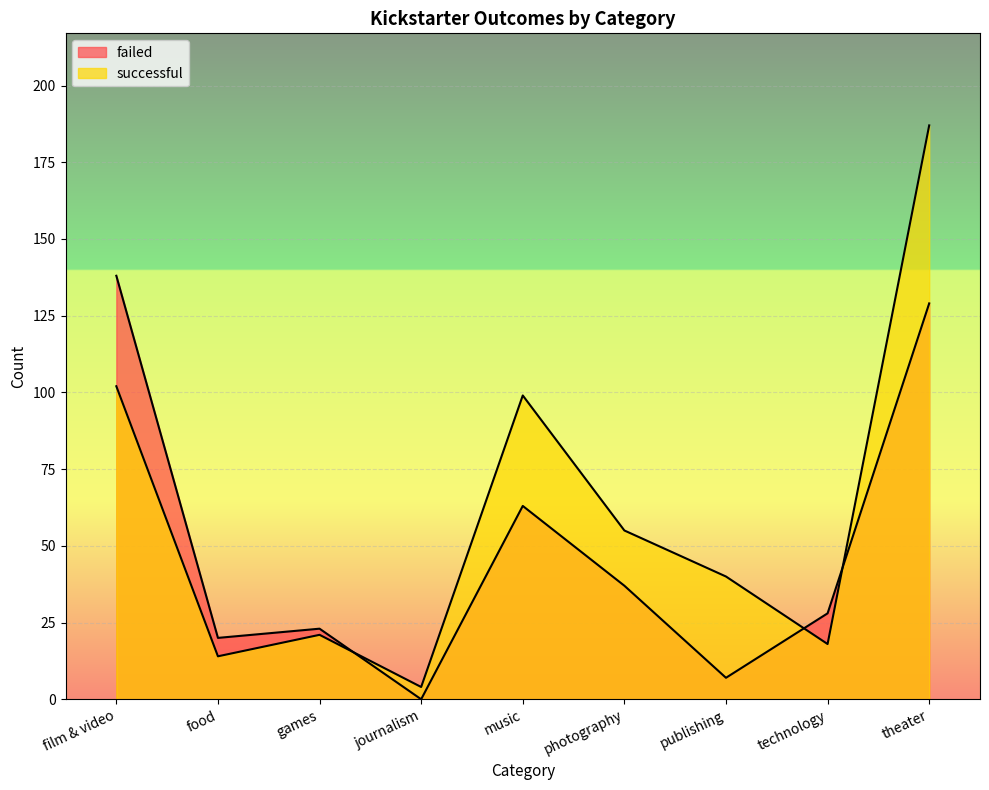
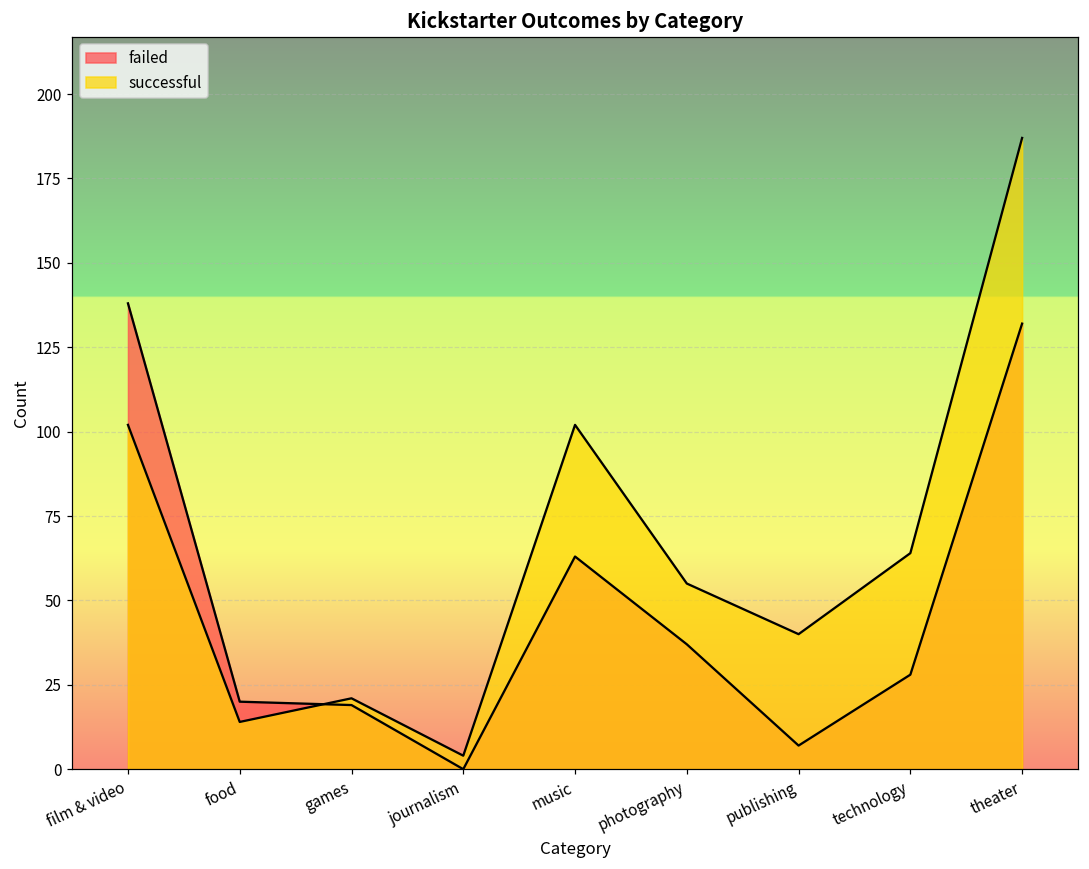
  {
    "failed": {
      "film & video": 138,
      "food": 20,
-     "games": 23,
+     "games": 19,
      "journalism": 0,
      "music": 63,
      "photography": 37,
      "publishing": 7,
      "technology": 28,
-     "theater": 129
+     "theater": 132
    },
    "successful": {
      "film & video": 102,
      "food": 14,
      "games": 21,
      "journalism": 4,
-     "music": 99,
+     "music": 102,
      "photography": 55,
      "publishing": 40,
-     "technology": 18,
+     "technology": 64,
      "theater": 187
    }
  }
